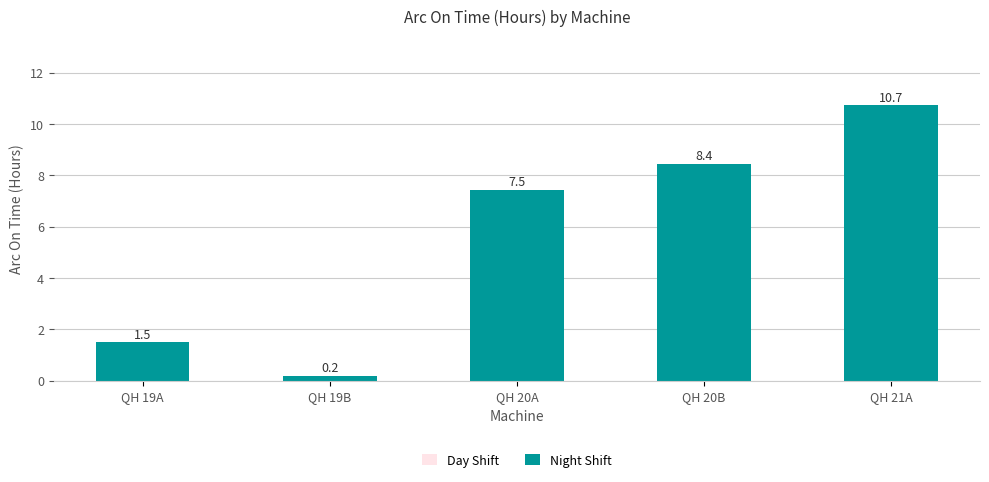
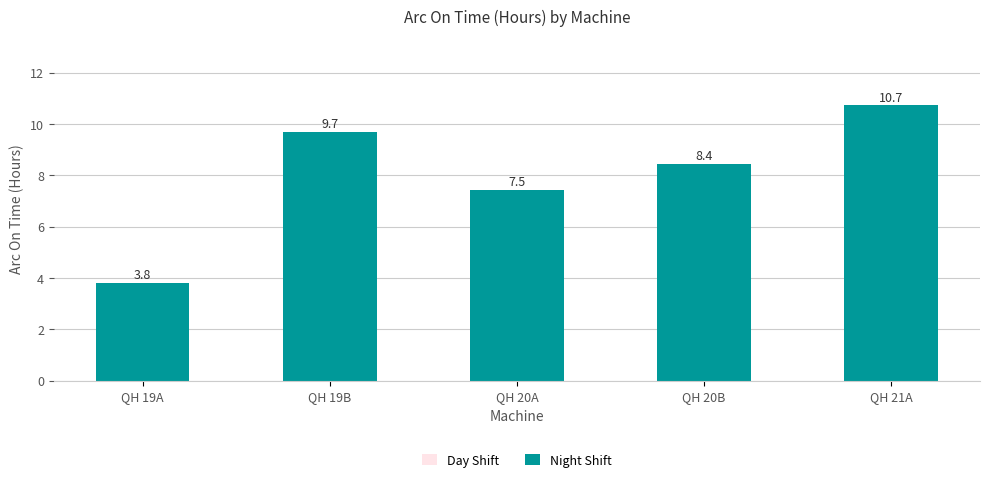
  {
    "Day Shift": {
      "QH 19A": 0.0,
      "QH 19B": 0.0,
      "QH 20A": 0.0,
      "QH 20B": 0.0,
      "QH 21A": 0.0
    },
    "Night Shift": {
-     "QH 19A": 1.5,
-     "QH 19B": 0.2,
+     "QH 19A": 3.8,
+     "QH 19B": 9.7,
      "QH 20A": 7.5,
      "QH 20B": 8.4,
      "QH 21A": 10.7
    }
  }
